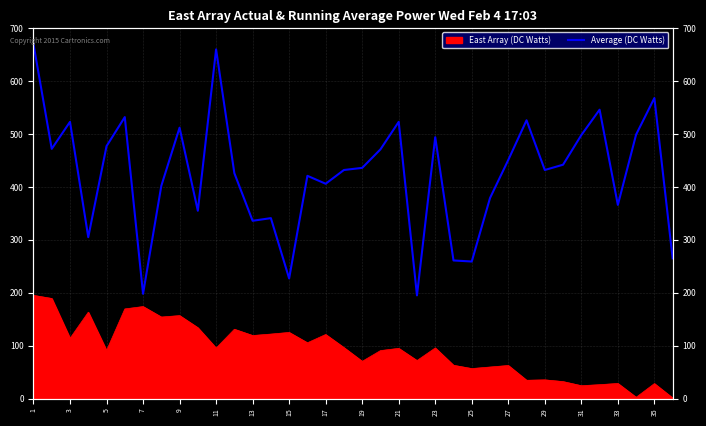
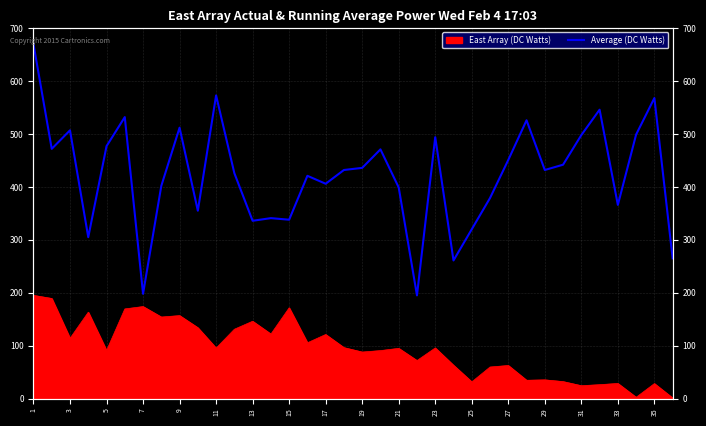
  {
    "East Array (DC Watts)": {
      "1": 190,
      "3": 110,
      "5": 90,
      "7": 170,
      "9": 160,
      "11": 100,
-     "13": 120,
-     "15": 120,
+     "13": 150,
+     "15": 170,
      "17": 120,
-     "19": 70,
+     "19": 90,
      "21": 90,
      "23": 100,
-     "25": 60,
+     "25": 30,
      "27": 60,
      "29": 40,
      "31": 20,
      "33": 30,
      "35": 30
    },
    "Average (DC Watts)": {
      "1": 670,
-     "3": 520,
+     "3": 510,
      "5": 480,
      "7": 200,
      "9": 510,
-     "11": 660,
+     "11": 570,
      "13": 340,
-     "15": 230,
+     "15": 340,
      "17": 410,
      "19": 440,
-     "21": 520,
+     "21": 400,
      "23": 490,
-     "25": 260,
+     "25": 320,
      "27": 450,
      "29": 430,
      "31": 500,
      "33": 370,
      "35": 570
    }
  }
